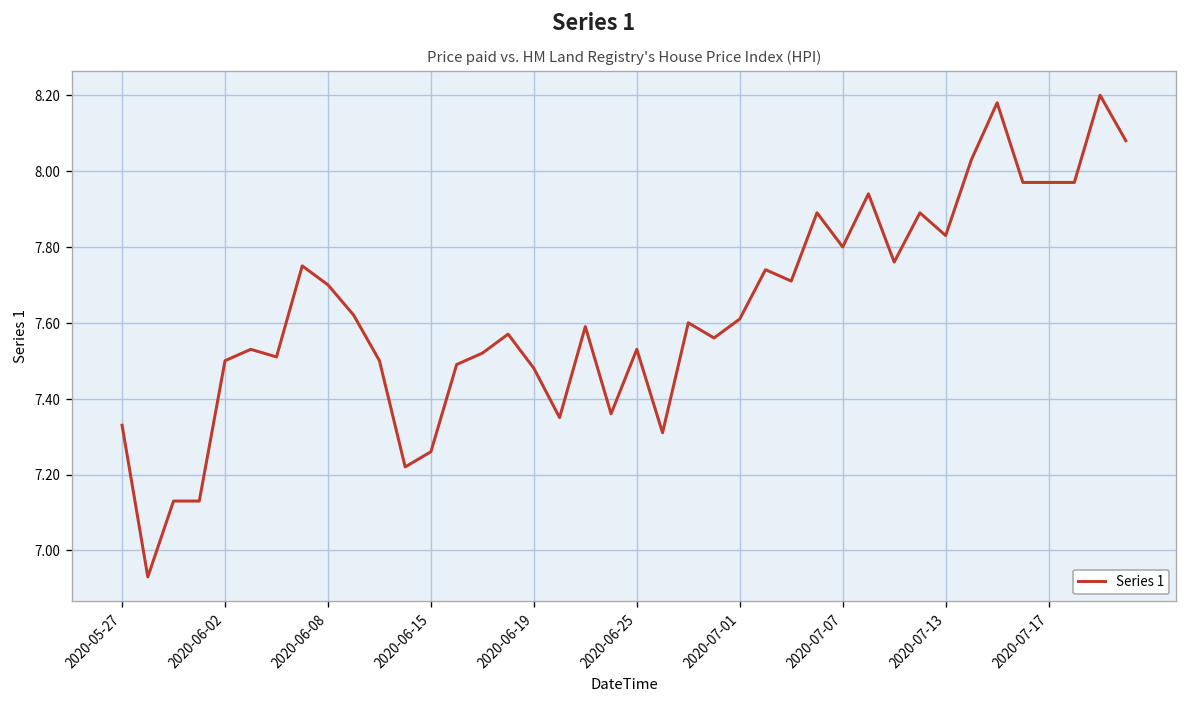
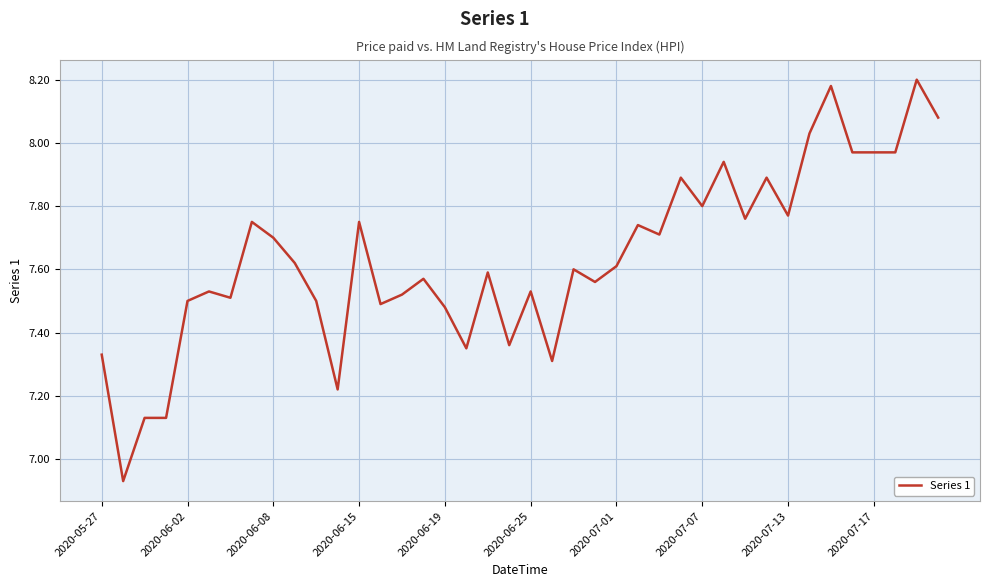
  {
    "2020-05-27": 7.33,
    "2020-06-02": 7.50,
    "2020-06-08": 7.70,
-   "2020-06-15": 7.26,
+   "2020-06-15": 7.75,
    "2020-06-19": 7.48,
    "2020-06-25": 7.53,
    "2020-07-01": 7.61,
    "2020-07-07": 7.80,
-   "2020-07-13": 7.83,
+   "2020-07-13": 7.77,
    "2020-07-17": 7.97
  }
